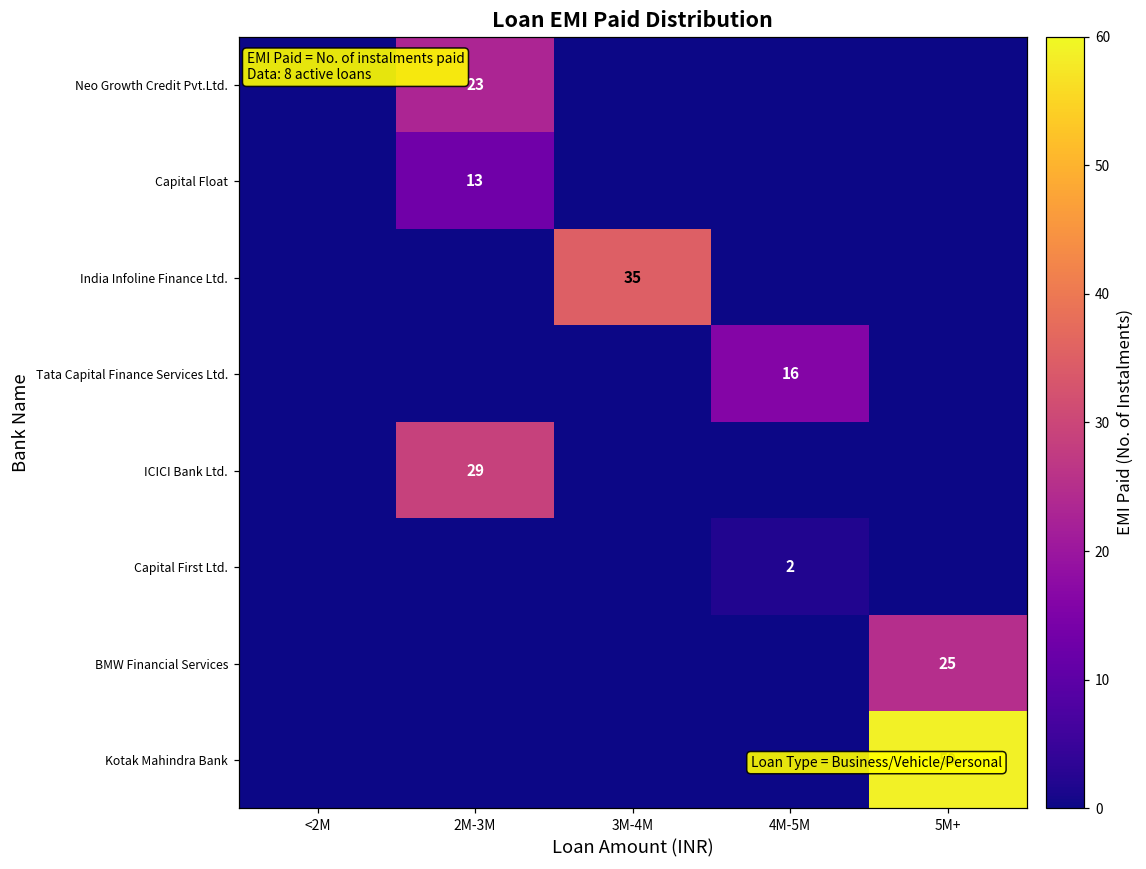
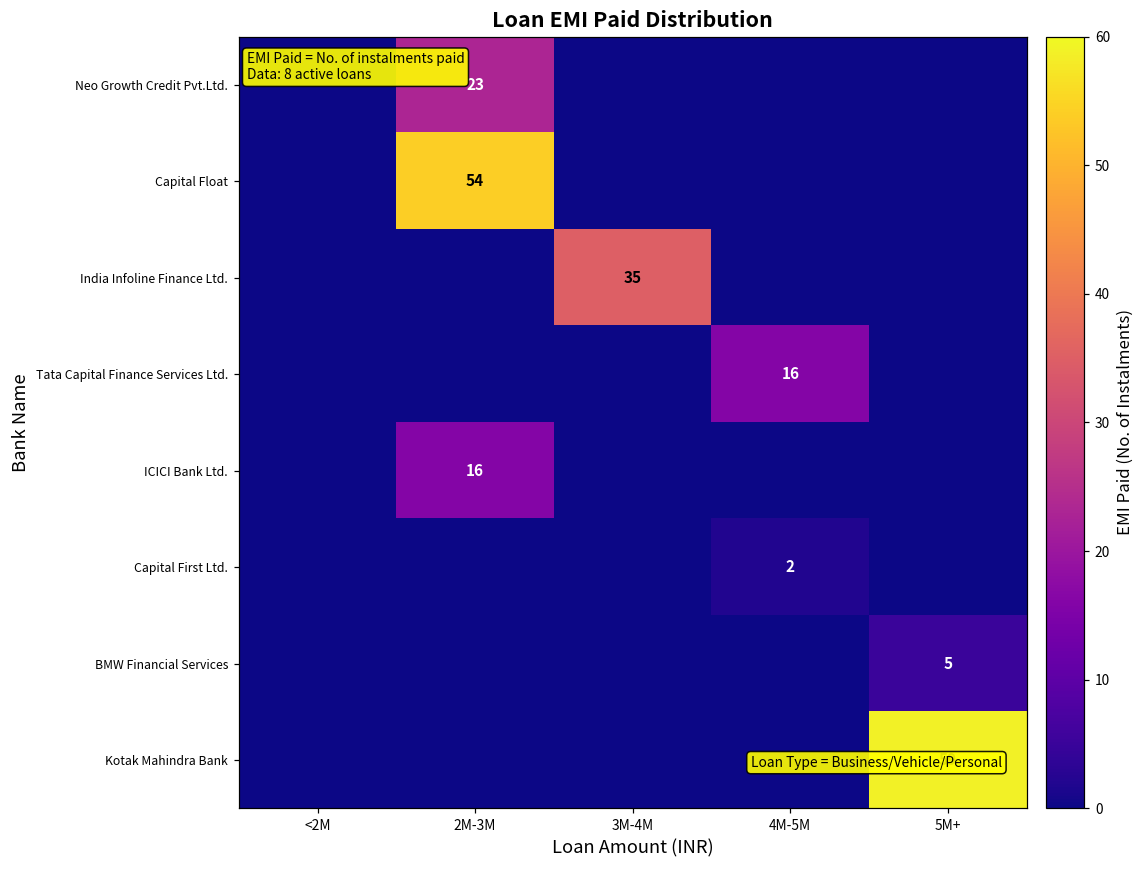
  {
    "Capital Float": {
-     "2M-3M": 13
+     "2M-3M": 54
    },
    "India Infoline Finance Ltd.": {
      "3M-4M": 35
    },
    "Tata Capital Finance Services Ltd.": {
      "4M-5M": 16
    },
    "ICICI Bank Ltd.": {
-     "2M-3M": 29
+     "2M-3M": 16
    },
    "Capital First Ltd.": {
      "4M-5M": 2
    },
    "BMW Financial Services": {
-     "5M+": 25
+     "5M+": 5
    }
  }
